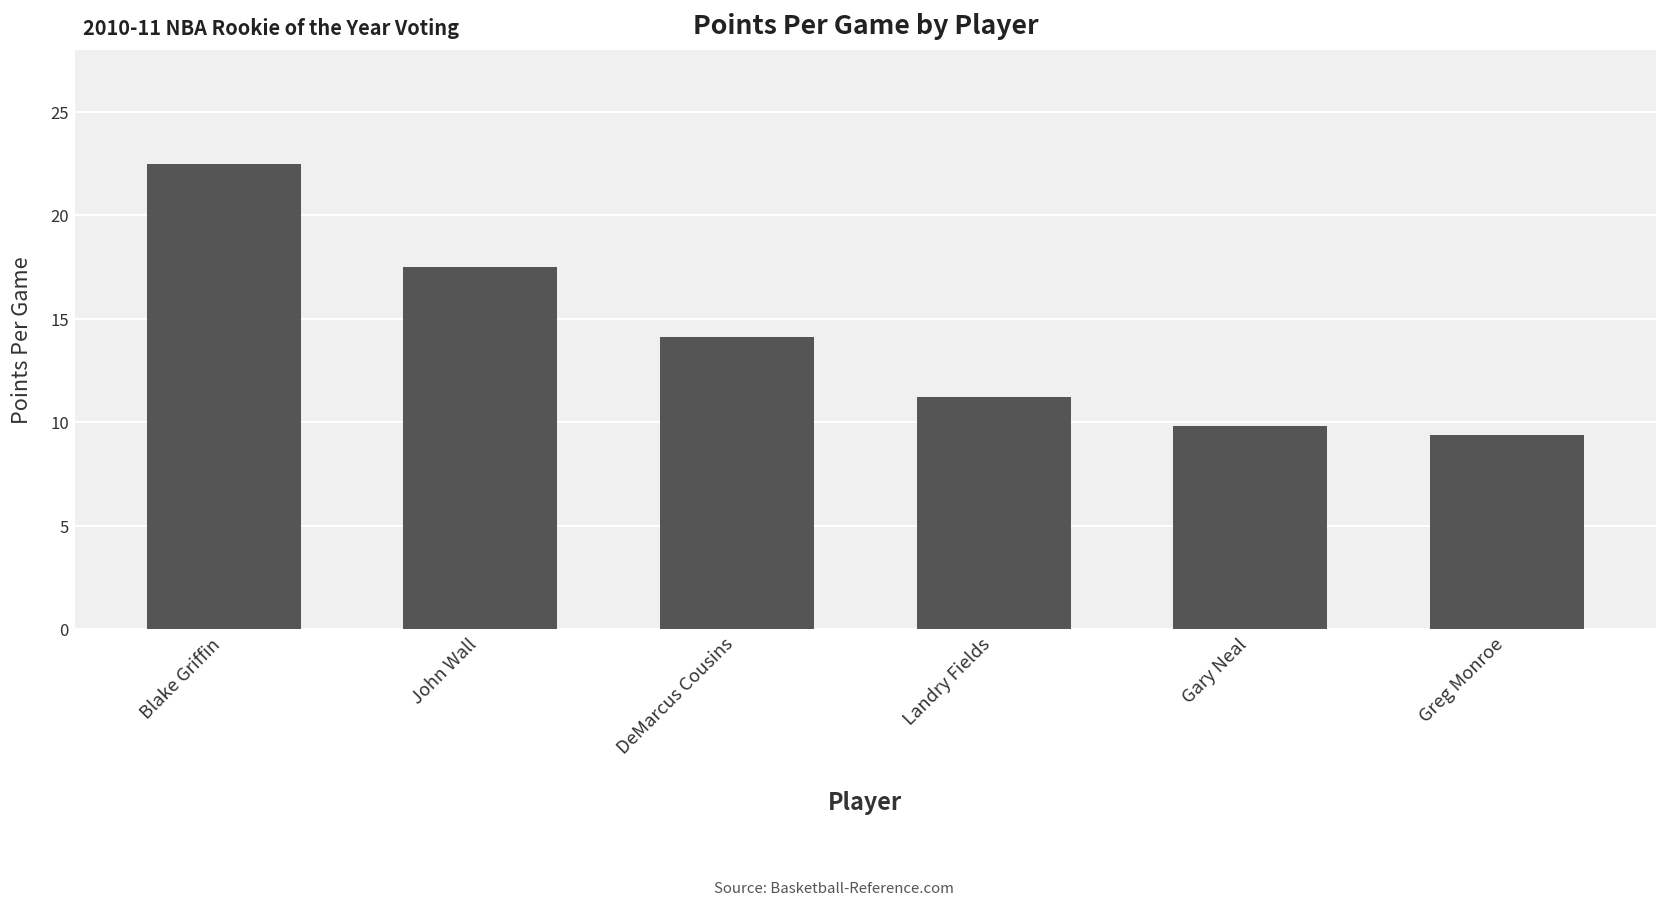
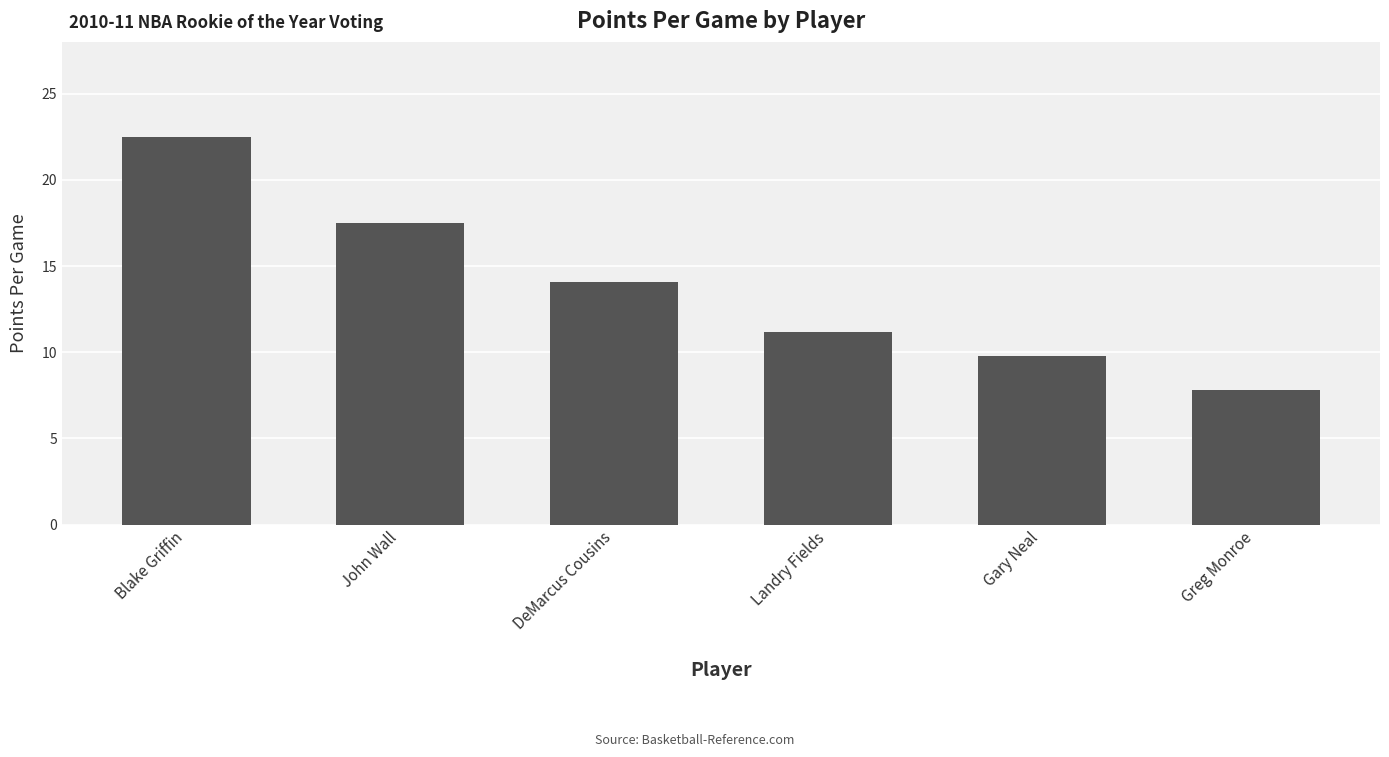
  {
    "Blake Griffin": 22.5,
    "John Wall": 17.5,
    "DeMarcus Cousins": 14.1,
    "Landry Fields": 11.2,
    "Gary Neal": 9.8,
-   "Greg Monroe": 9.4
+   "Greg Monroe": 7.8
  }
